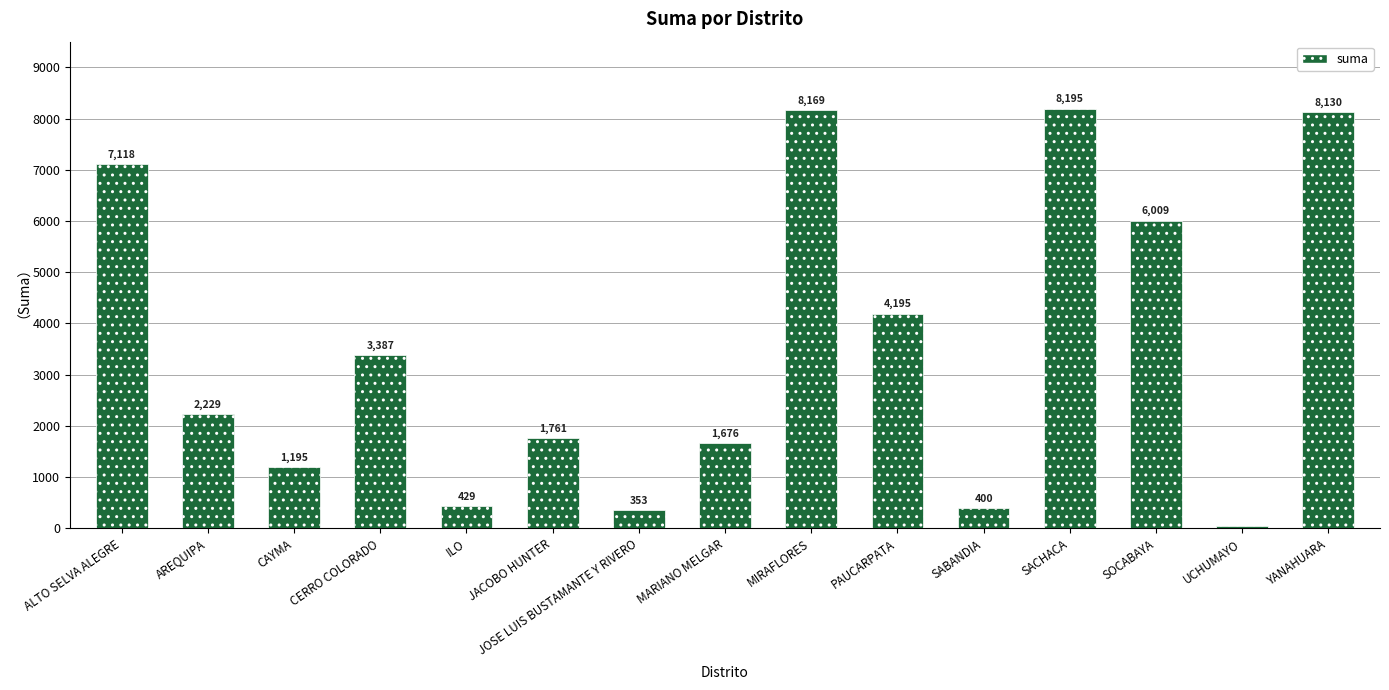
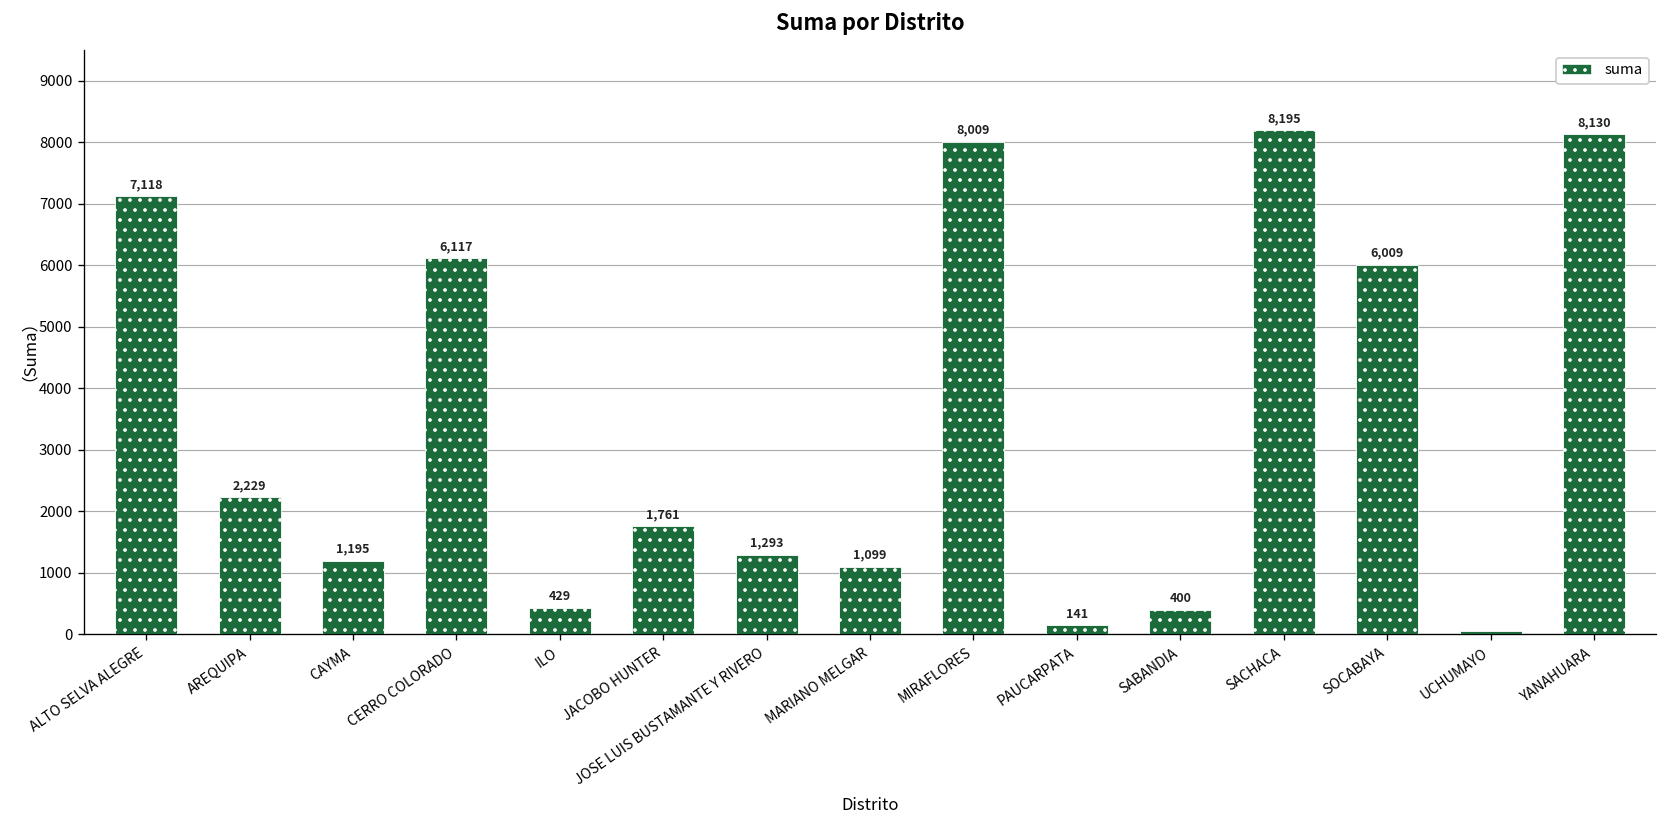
  {
    "ALTO SELVA ALEGRE": "7,118",
    "AREQUIPA": "2,229",
    "CAYMA": "1,195",
-   "CERRO COLORADO": "3,387",
+   "CERRO COLORADO": "6,117",
    "ILO": "429",
    "JACOBO HUNTER": "1,761",
-   "JOSE LUIS BUSTAMANTE Y RIVERO": "353",
-   "MARIANO MELGAR": "1,676",
-   "MIRAFLORES": "8,169",
-   "PAUCARPATA": "4,195",
+   "JOSE LUIS BUSTAMANTE Y RIVERO": "1,293",
+   "MARIANO MELGAR": "1,099",
+   "MIRAFLORES": "8,009",
+   "PAUCARPATA": "141",
    "SABANDIA": "400",
    "SACHACA": "8,195",
    "SOCABAYA": "6,009",
    "YANAHUARA": "8,130"
  }
